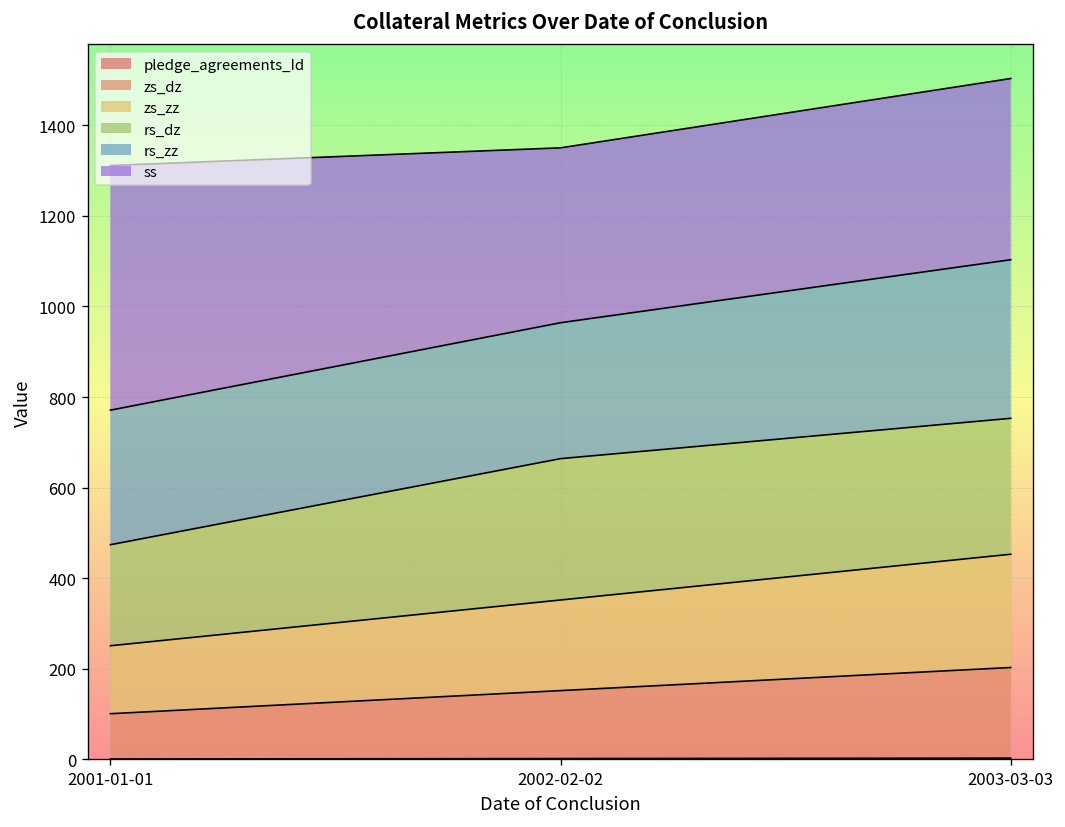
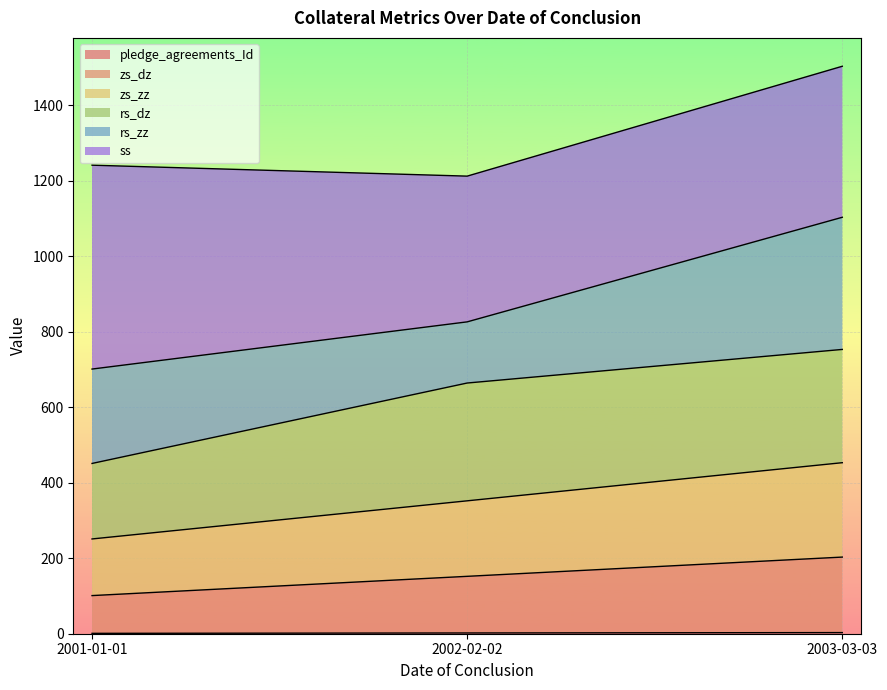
  {
    "rs_dz": {
-     "2001-01-01": 220,
+     "2001-01-01": 200,
      "2002-02-02": 310,
      "2003-03-03": 300
    },
    "rs_zz": {
-     "2001-01-01": 300,
-     "2002-02-02": 300,
+     "2001-01-01": 250,
+     "2002-02-02": 160,
      "2003-03-03": 350
    },
    "ss": {
      "2002-02-02": 390,
      "2003-03-03": 400
    }
  }
